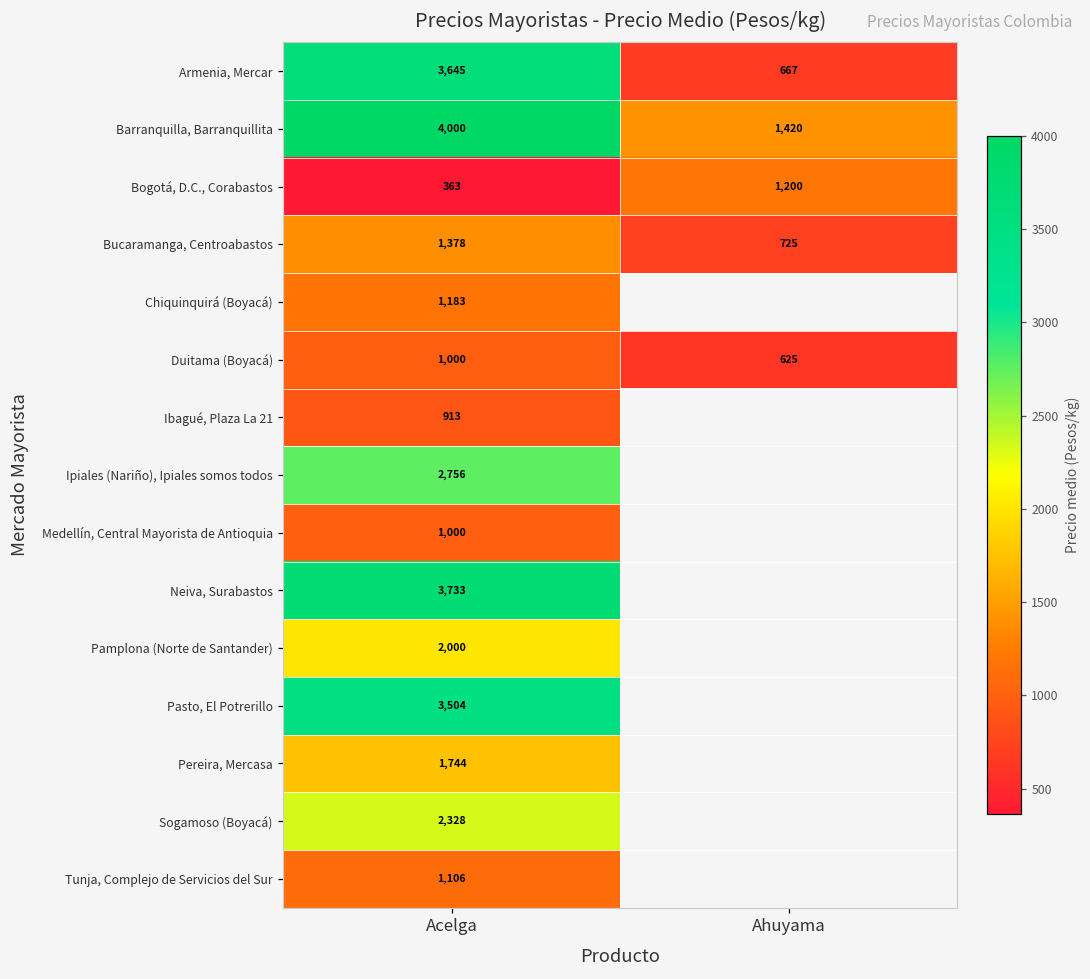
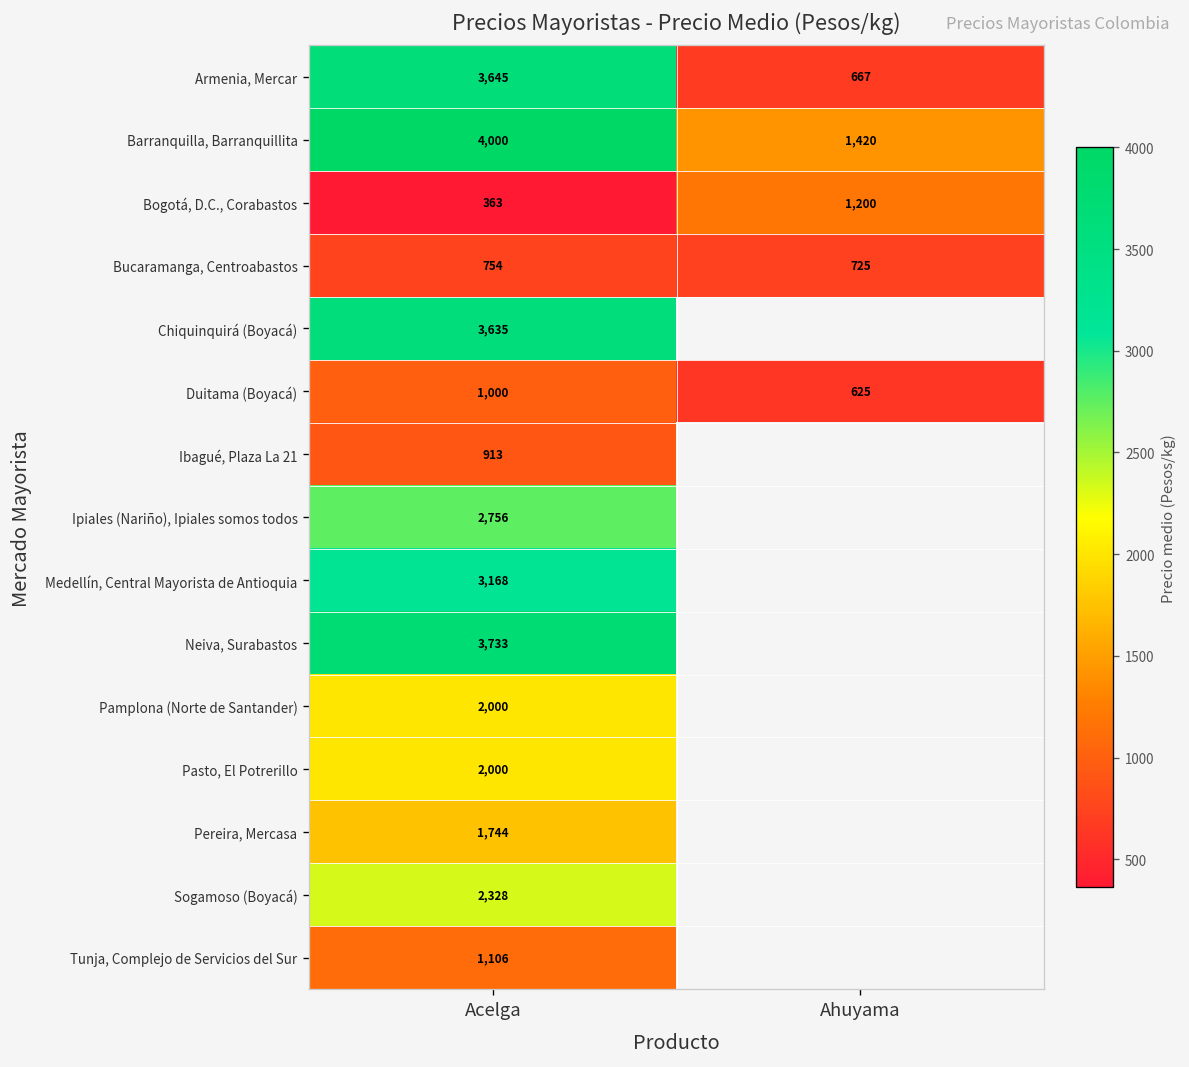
  {
    "Armenia, Mercar": {
      "Acelga": "3,645",
      "Ahuyama": "667"
    },
    "Barranquilla, Barranquillita": {
      "Acelga": "4,000",
      "Ahuyama": "1,420"
    },
    "Bogotá, D.C., Corabastos": {
      "Acelga": "363",
      "Ahuyama": "1,200"
    },
    "Bucaramanga, Centroabastos": {
-     "Acelga": "1,378",
+     "Acelga": "754",
      "Ahuyama": "725"
    },
    "Chiquinquirá (Boyacá)": {
-     "Acelga": "1,183"
+     "Acelga": "3,635"
    },
    "Duitama (Boyacá)": {
      "Acelga": "1,000",
      "Ahuyama": "625"
    },
    "Ibagué, Plaza La 21": {
      "Acelga": "913"
    },
    "Ipiales (Nariño), Ipiales somos todos": {
      "Acelga": "2,756"
    },
    "Medellín, Central Mayorista de Antioquia": {
-     "Acelga": "1,000"
+     "Acelga": "3,168"
    },
    "Neiva, Surabastos": {
      "Acelga": "3,733"
    },
    "Pamplona (Norte de Santander)": {
      "Acelga": "2,000"
    },
    "Pasto, El Potrerillo": {
-     "Acelga": "3,504"
+     "Acelga": "2,000"
    },
    "Pereira, Mercasa": {
      "Acelga": "1,744"
    },
    "Sogamoso (Boyacá)": {
      "Acelga": "2,328"
    },
    "Tunja, Complejo de Servicios del Sur": {
      "Acelga": "1,106"
    }
  }
